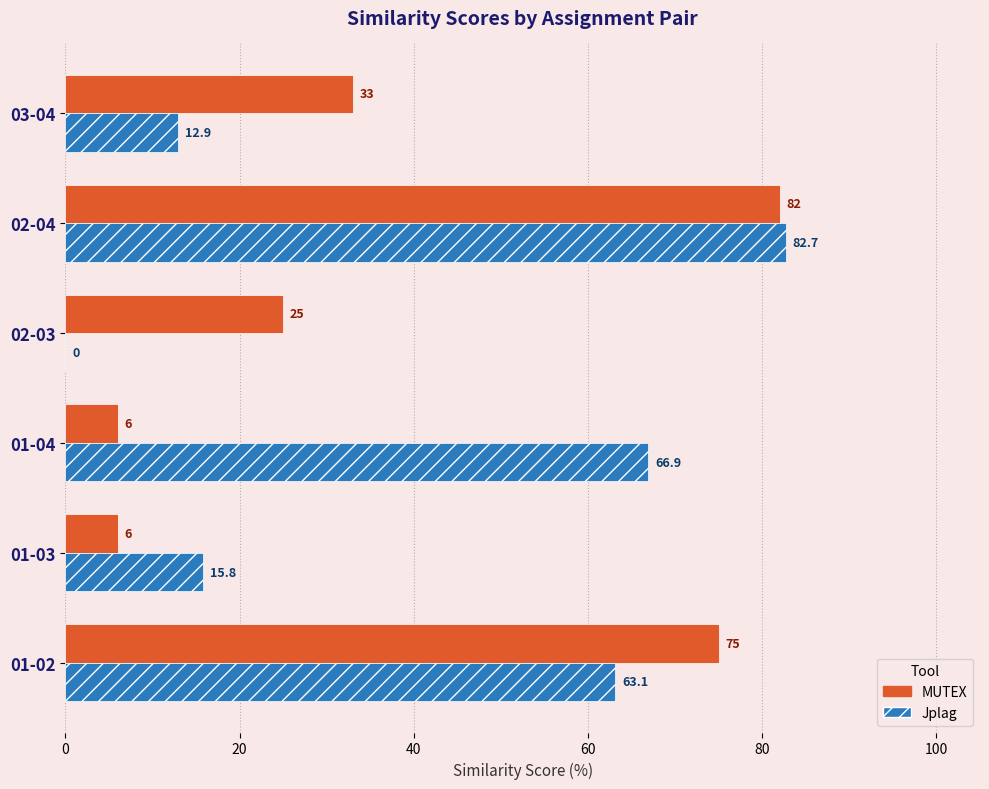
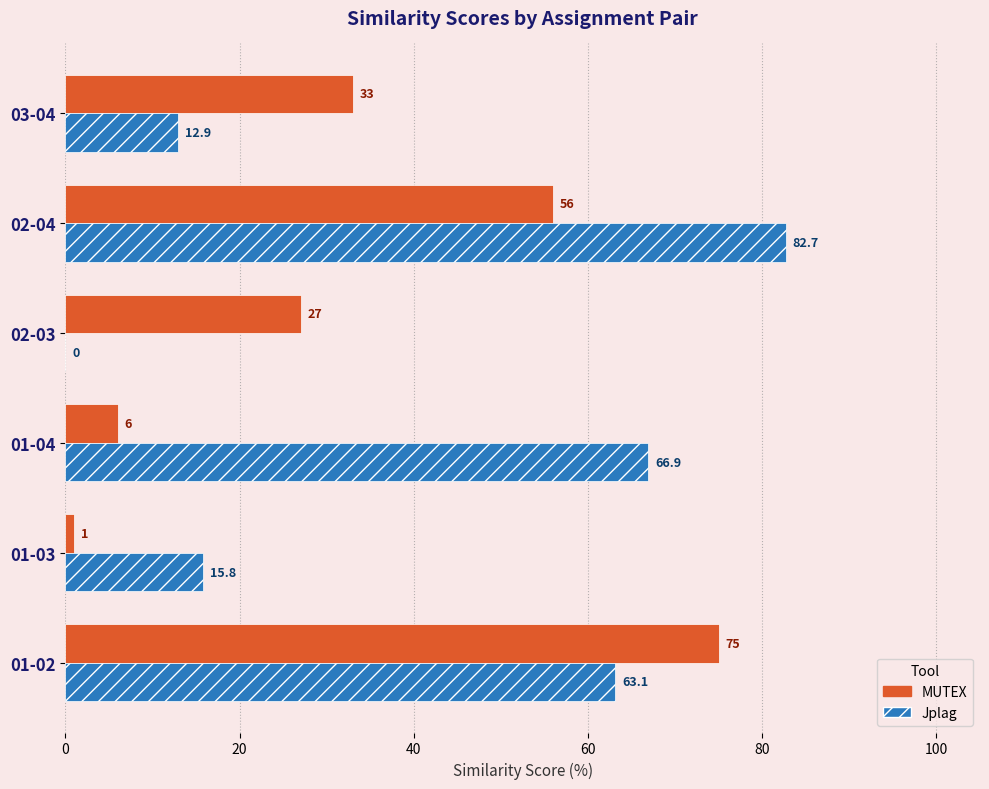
  {
    "MUTEX": {
      "03-04": 33,
-     "02-04": 82,
-     "02-03": 25,
+     "02-04": 56,
+     "02-03": 27,
      "01-04": 6,
-     "01-03": 6,
+     "01-03": 1,
      "01-02": 75
    },
    "Jplag": {
      "03-04": 12.9,
      "02-04": 82.7,
      "02-03": 0,
      "01-04": 66.9,
      "01-03": 15.8,
      "01-02": 63.1
    }
  }
